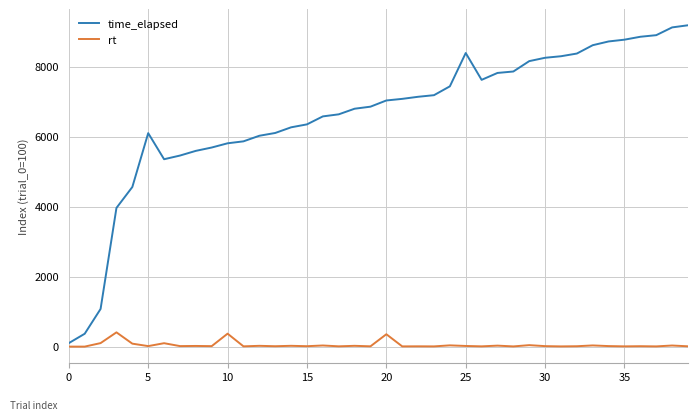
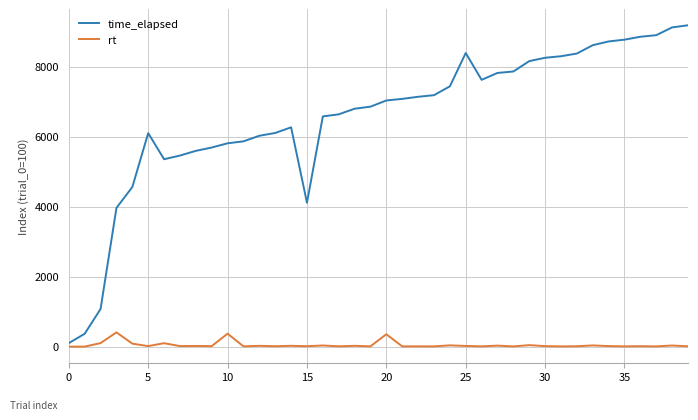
  {
    "time_elapsed": {
      "0": 100,
      "5": 6100,
      "10": 5800,
-     "15": 6400,
+     "15": 4100,
      "20": 7000,
      "25": 8400,
      "30": 8300,
      "35": 8800
    },
    "rt": {
      "0": 0,
      "5": 0,
      "10": 400,
      "15": 0,
      "20": 400,
      "25": 0,
      "30": 0,
      "35": 0
    }
  }
